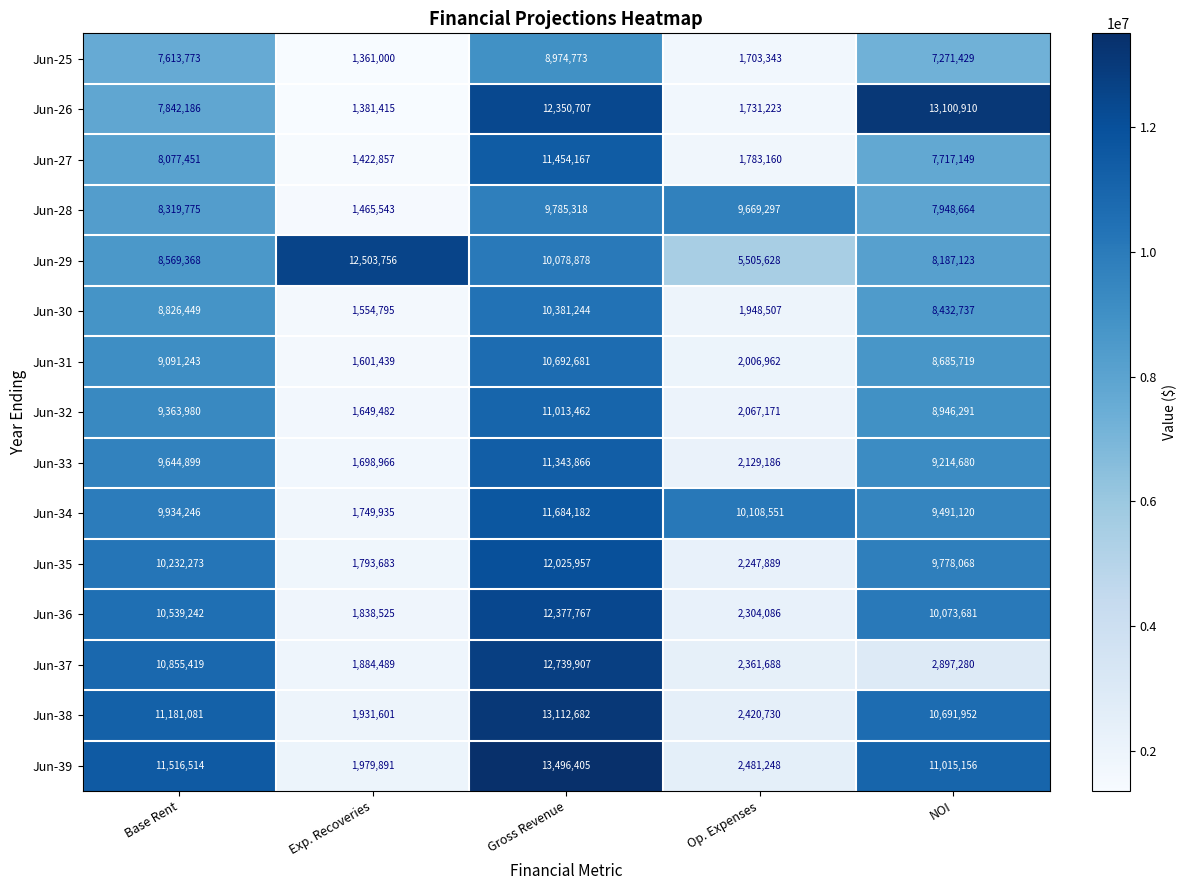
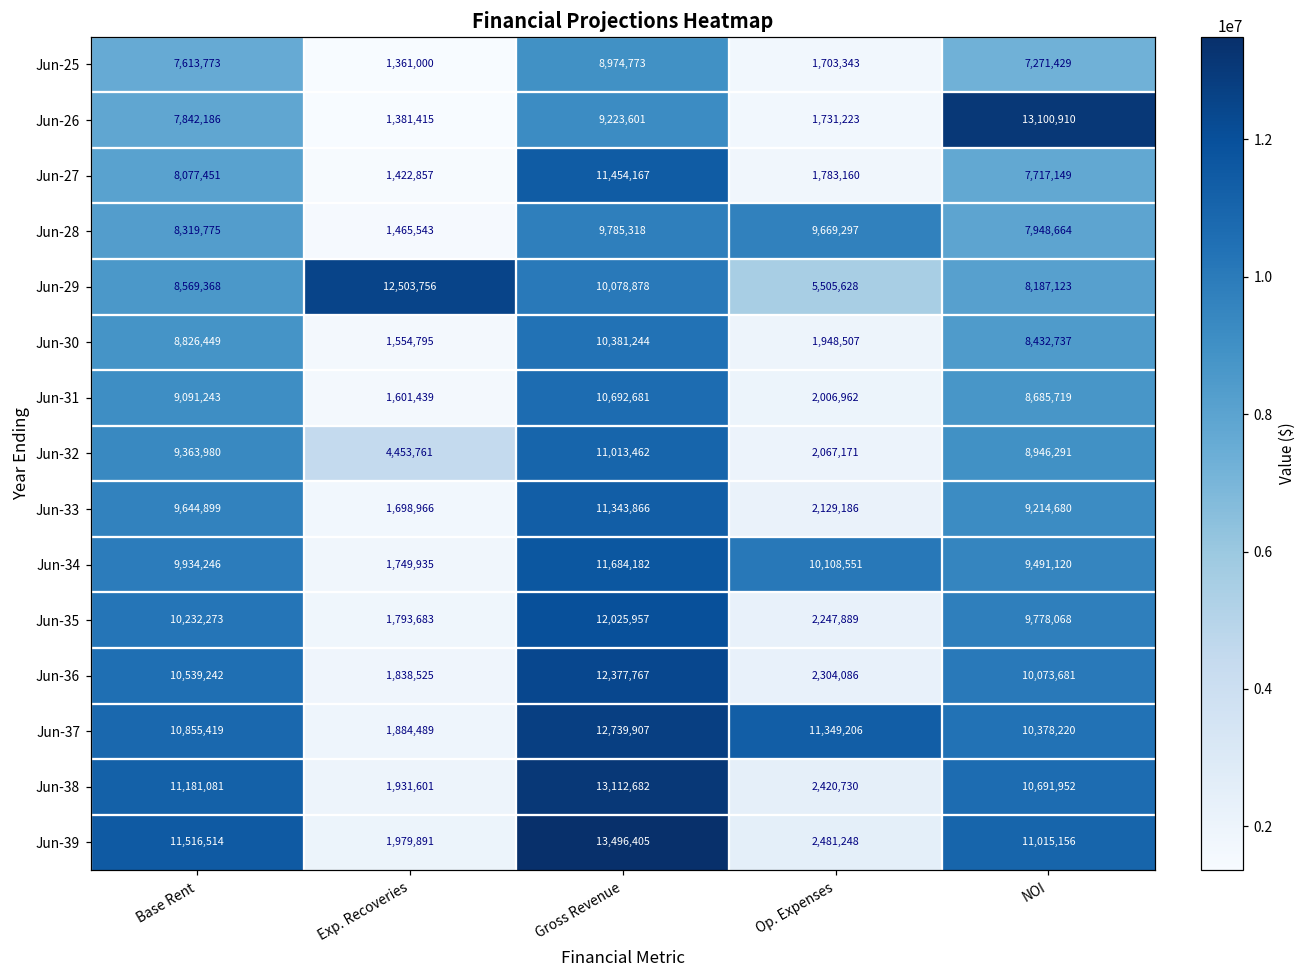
  {
    "Jun-25": {
      "Base Rent": "7,613,773",
      "Exp. Recoveries": "1,361,000",
      "Gross Revenue": "8,974,773",
      "Op. Expenses": "1,703,343",
      "NOI": "7,271,429"
    },
    "Jun-26": {
      "Base Rent": "7,842,186",
      "Exp. Recoveries": "1,381,415",
-     "Gross Revenue": "12,350,707",
+     "Gross Revenue": "9,223,601",
      "Op. Expenses": "1,731,223",
      "NOI": "13,100,910"
    },
    "Jun-27": {
      "Base Rent": "8,077,451",
      "Exp. Recoveries": "1,422,857",
      "Gross Revenue": "11,454,167",
      "Op. Expenses": "1,783,160",
      "NOI": "7,717,149"
    },
    "Jun-28": {
      "Base Rent": "8,319,775",
      "Exp. Recoveries": "1,465,543",
      "Gross Revenue": "9,785,318",
      "Op. Expenses": "9,669,297",
      "NOI": "7,948,664"
    },
    "Jun-29": {
      "Base Rent": "8,569,368",
      "Exp. Recoveries": "12,503,756",
      "Gross Revenue": "10,078,878",
      "Op. Expenses": "5,505,628",
      "NOI": "8,187,123"
    },
    "Jun-30": {
      "Base Rent": "8,826,449",
      "Exp. Recoveries": "1,554,795",
      "Gross Revenue": "10,381,244",
      "Op. Expenses": "1,948,507",
      "NOI": "8,432,737"
    },
    "Jun-31": {
      "Base Rent": "9,091,243",
      "Exp. Recoveries": "1,601,439",
      "Gross Revenue": "10,692,681",
      "Op. Expenses": "2,006,962",
      "NOI": "8,685,719"
    },
    "Jun-32": {
      "Base Rent": "9,363,980",
-     "Exp. Recoveries": "1,649,482",
+     "Exp. Recoveries": "4,453,761",
      "Gross Revenue": "11,013,462",
      "Op. Expenses": "2,067,171",
      "NOI": "8,946,291"
    },
    "Jun-33": {
      "Base Rent": "9,644,899",
      "Exp. Recoveries": "1,698,966",
      "Gross Revenue": "11,343,866",
      "Op. Expenses": "2,129,186",
      "NOI": "9,214,680"
    },
    "Jun-34": {
      "Base Rent": "9,934,246",
      "Exp. Recoveries": "1,749,935",
      "Gross Revenue": "11,684,182",
      "Op. Expenses": "10,108,551",
      "NOI": "9,491,120"
    },
    "Jun-35": {
      "Base Rent": "10,232,273",
      "Exp. Recoveries": "1,793,683",
      "Gross Revenue": "12,025,957",
      "Op. Expenses": "2,247,889",
      "NOI": "9,778,068"
    },
    "Jun-36": {
      "Base Rent": "10,539,242",
      "Exp. Recoveries": "1,838,525",
      "Gross Revenue": "12,377,767",
      "Op. Expenses": "2,304,086",
      "NOI": "10,073,681"
    },
    "Jun-37": {
      "Base Rent": "10,855,419",
      "Exp. Recoveries": "1,884,489",
      "Gross Revenue": "12,739,907",
-     "Op. Expenses": "2,361,688",
-     "NOI": "2,897,280"
+     "Op. Expenses": "11,349,206",
+     "NOI": "10,378,220"
    },
    "Jun-38": {
      "Base Rent": "11,181,081",
      "Exp. Recoveries": "1,931,601",
      "Gross Revenue": "13,112,682",
      "Op. Expenses": "2,420,730",
      "NOI": "10,691,952"
    },
    "Jun-39": {
      "Base Rent": "11,516,514",
      "Exp. Recoveries": "1,979,891",
      "Gross Revenue": "13,496,405",
      "Op. Expenses": "2,481,248",
      "NOI": "11,015,156"
    }
  }
